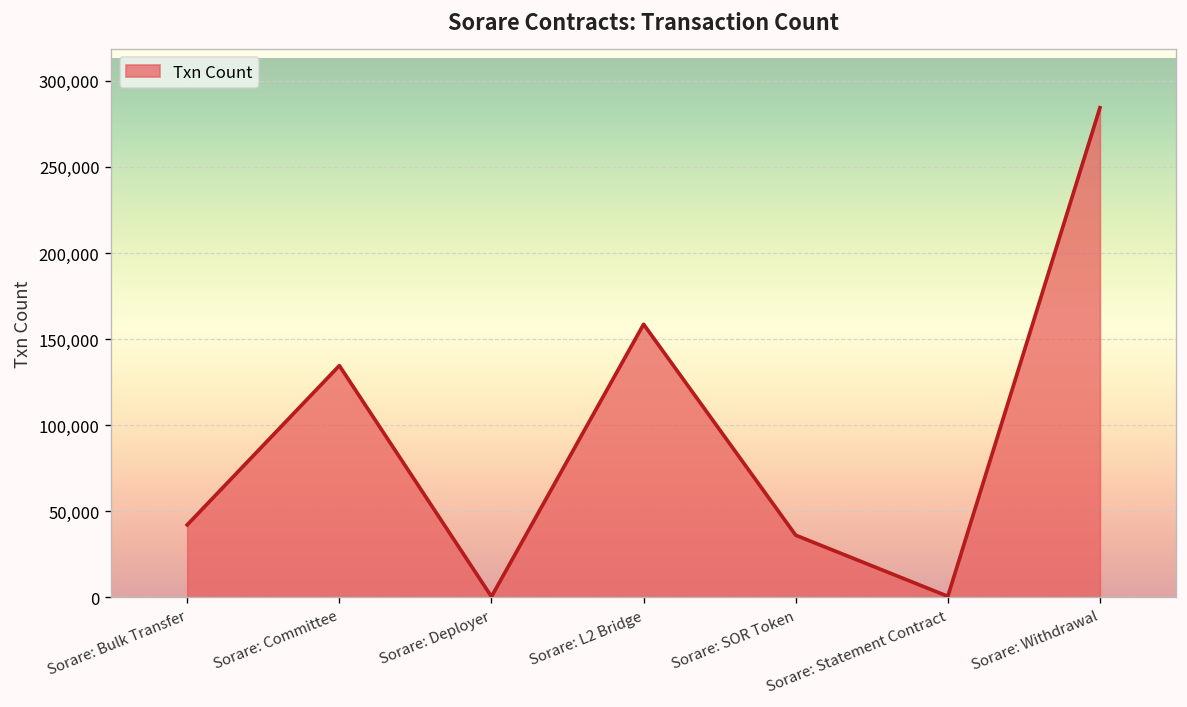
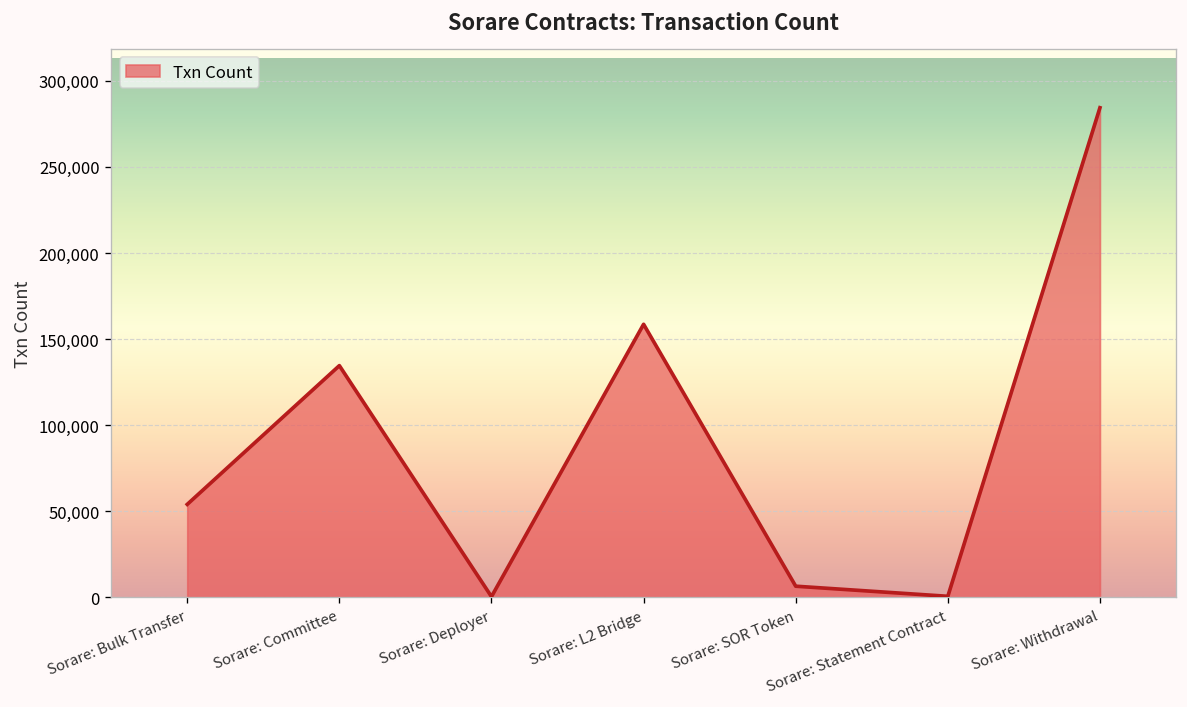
  {
-   "Sorare: Bulk Transfer": "42,000",
+   "Sorare: Bulk Transfer": "54,000",
    "Sorare: Committee": "135,000",
    "Sorare: Deployer": "0",
    "Sorare: L2 Bridge": "159,000",
-   "Sorare: SOR Token": "36,000",
+   "Sorare: SOR Token": "6,000",
    "Sorare: Statement Contract": "0",
    "Sorare: Withdrawal": "284,000"
  }
